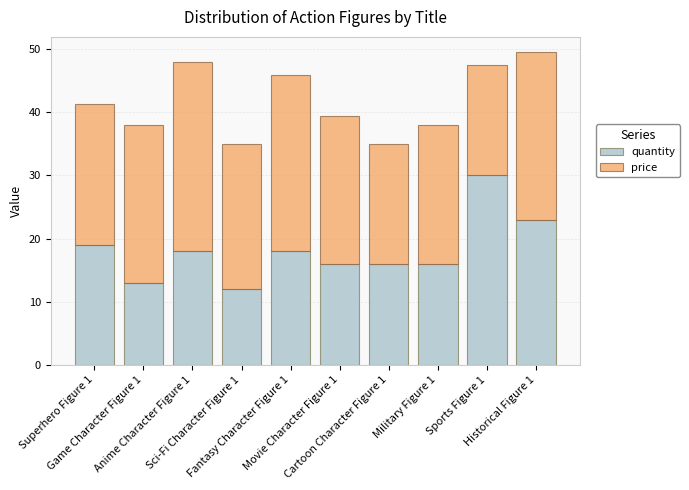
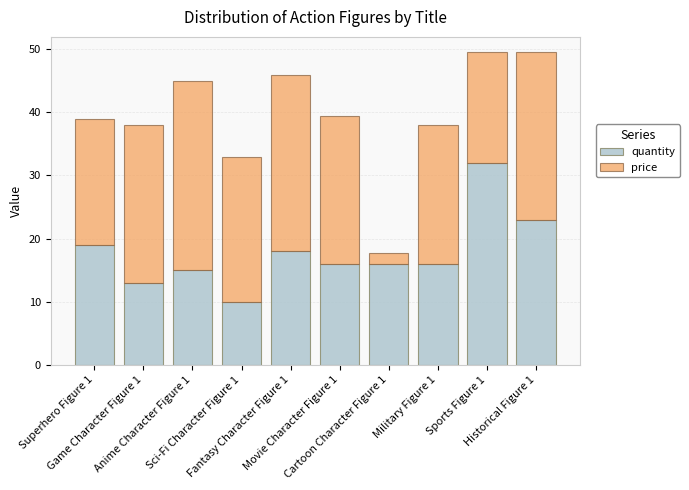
  {
    "quantity": {
      "Superhero Figure 1": 19,
      "Game Character Figure 1": 13,
-     "Anime Character Figure 1": 18,
-     "Sci-Fi Character Figure 1": 12,
+     "Anime Character Figure 1": 15,
+     "Sci-Fi Character Figure 1": 10,
      "Fantasy Character Figure 1": 18,
      "Movie Character Figure 1": 16,
      "Cartoon Character Figure 1": 16,
      "Military Figure 1": 16,
-     "Sports Figure 1": 30,
+     "Sports Figure 1": 32,
      "Historical Figure 1": 23
    },
    "price": {
-     "Superhero Figure 1": 22,
+     "Superhero Figure 1": 20,
      "Game Character Figure 1": 25,
      "Anime Character Figure 1": 30,
      "Sci-Fi Character Figure 1": 23,
      "Fantasy Character Figure 1": 28,
      "Movie Character Figure 1": 23,
-     "Cartoon Character Figure 1": 19,
+     "Cartoon Character Figure 1": 2,
      "Military Figure 1": 22,
      "Sports Figure 1": 17,
      "Historical Figure 1": 26
    }
  }
